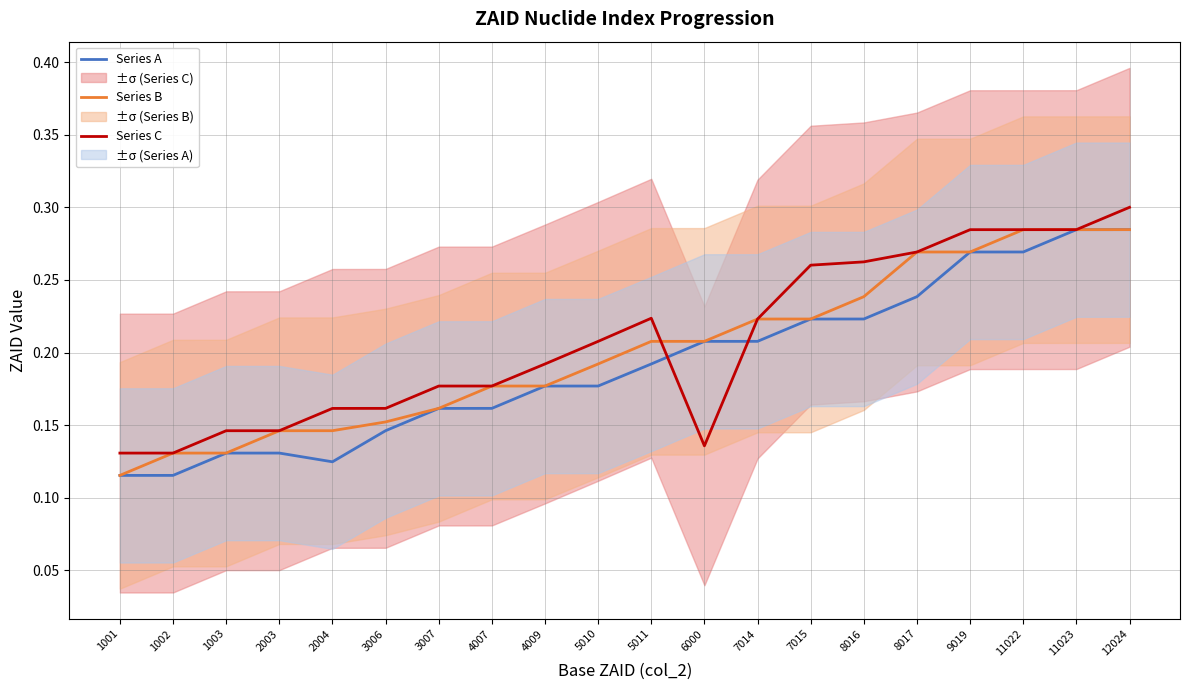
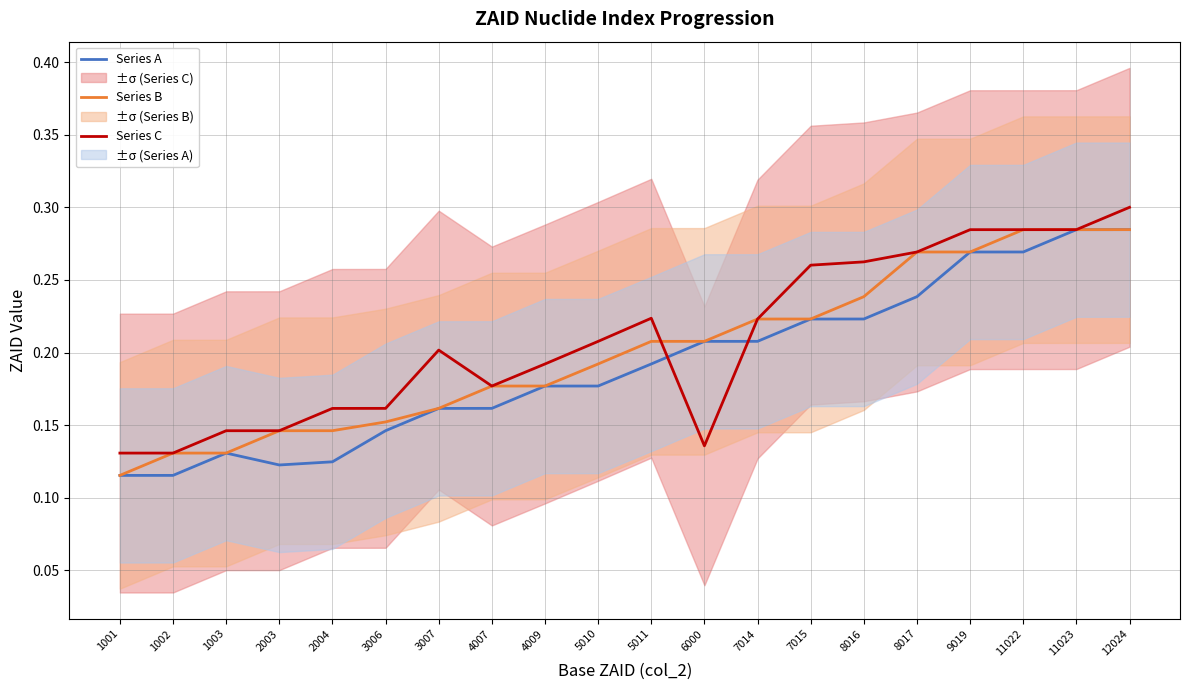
  {
    "Series A": {
      "1002": 0.115,
-     "2003": 0.131,
+     "2003": 0.123,
      "2004": 0.125,
      "3006": 0.146,
      "4007": 0.162,
      "5010": 0.177,
      "5011": 0.192,
      "7014": 0.208,
      "8016": 0.223,
      "8017": 0.238,
      "11022": 0.269
    },
    "Series B": {
      "2004": 0.146,
      "3006": 0.152,
      "5010": 0.192,
      "5011": 0.208,
      "8016": 0.238
    },
    "Series C": {
      "1001": 0.131,
      "1003": 0.146,
      "2004": 0.162,
      "3006": 0.162,
-     "3007": 0.177,
+     "3007": 0.202,
      "4009": 0.192,
      "5010": 0.208,
      "5011": 0.224,
      "6000": 0.136,
      "7015": 0.260,
      "8016": 0.262,
      "9019": 0.285,
      "12024": 0.300
    }
  }
